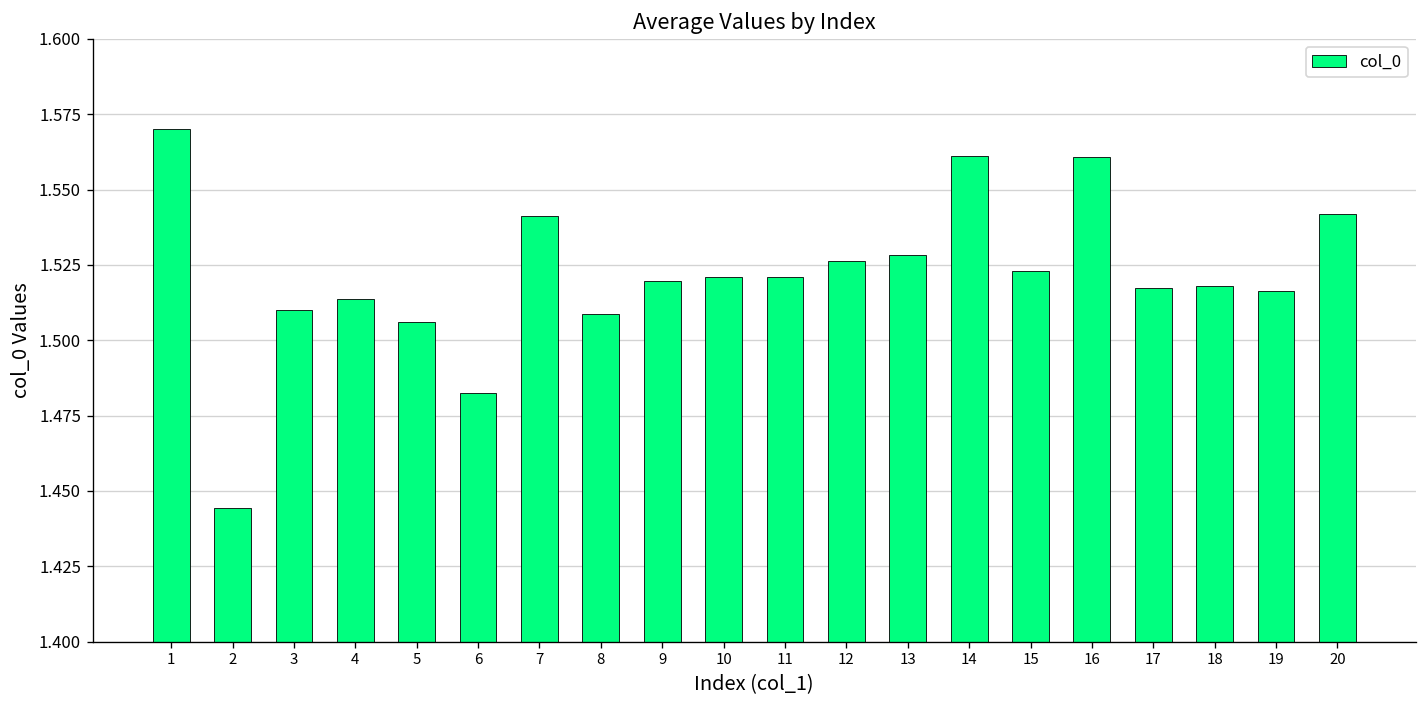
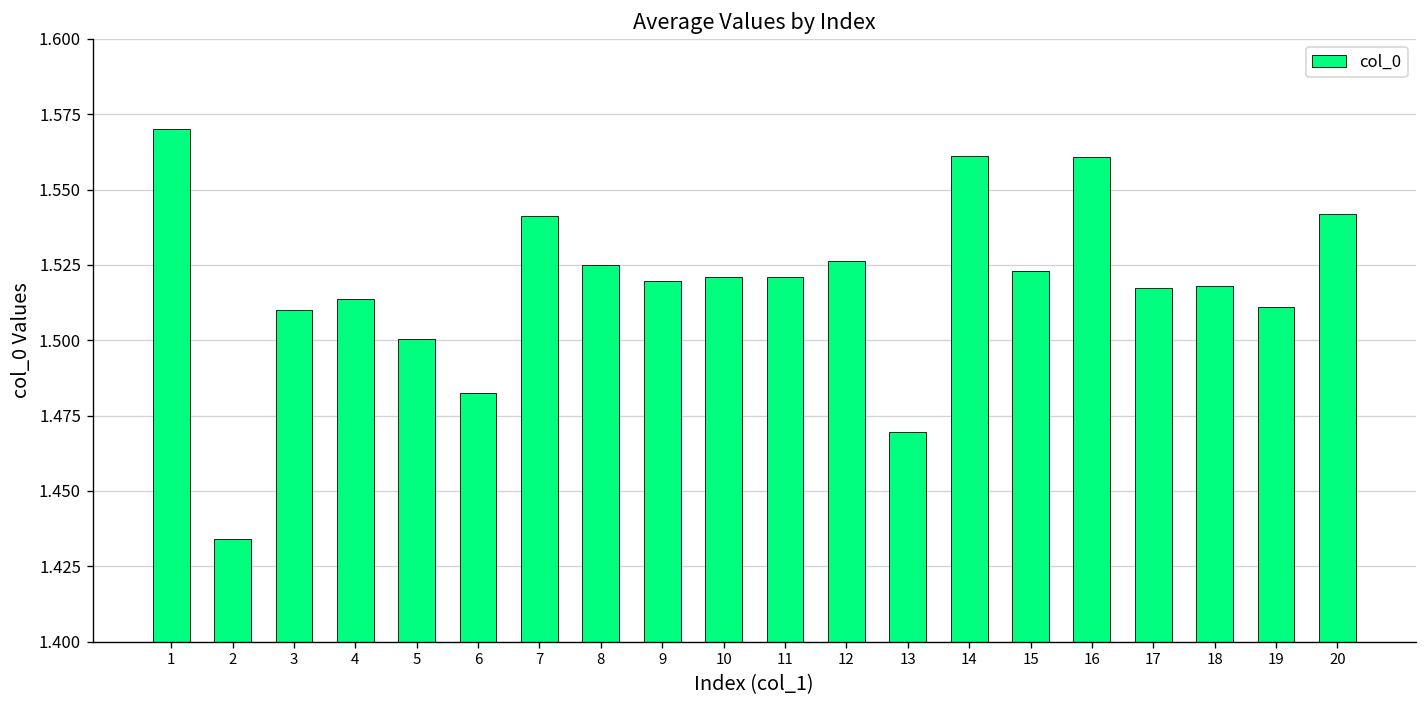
  {
    "1": 1.570,
-   "2": 1.444,
+   "2": 1.434,
    "3": 1.510,
    "4": 1.514,
-   "5": 1.506,
+   "5": 1.501,
    "6": 1.483,
    "7": 1.541,
-   "8": 1.509,
+   "8": 1.525,
    "9": 1.520,
    "10": 1.521,
    "11": 1.521,
    "12": 1.526,
-   "13": 1.528,
+   "13": 1.469,
    "14": 1.561,
    "15": 1.523,
    "16": 1.561,
    "17": 1.517,
    "18": 1.518,
-   "19": 1.516,
+   "19": 1.511,
    "20": 1.542
  }
